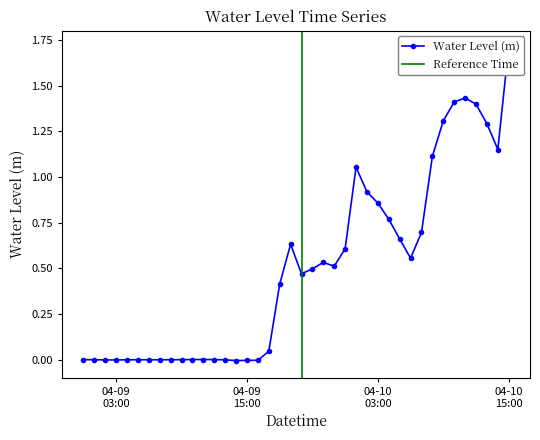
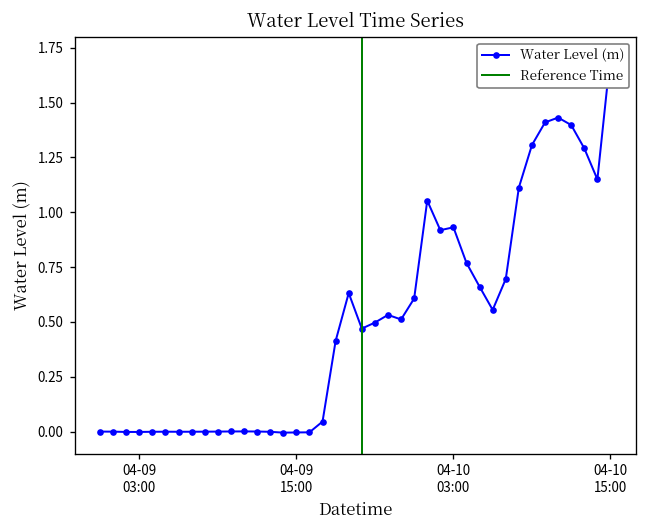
  {
    "04-09 03:00": 0.00,
    "04-09 15:00": 0.00,
-   "04-10 03:00": 0.86
+   "04-10 03:00": 0.93
  }
